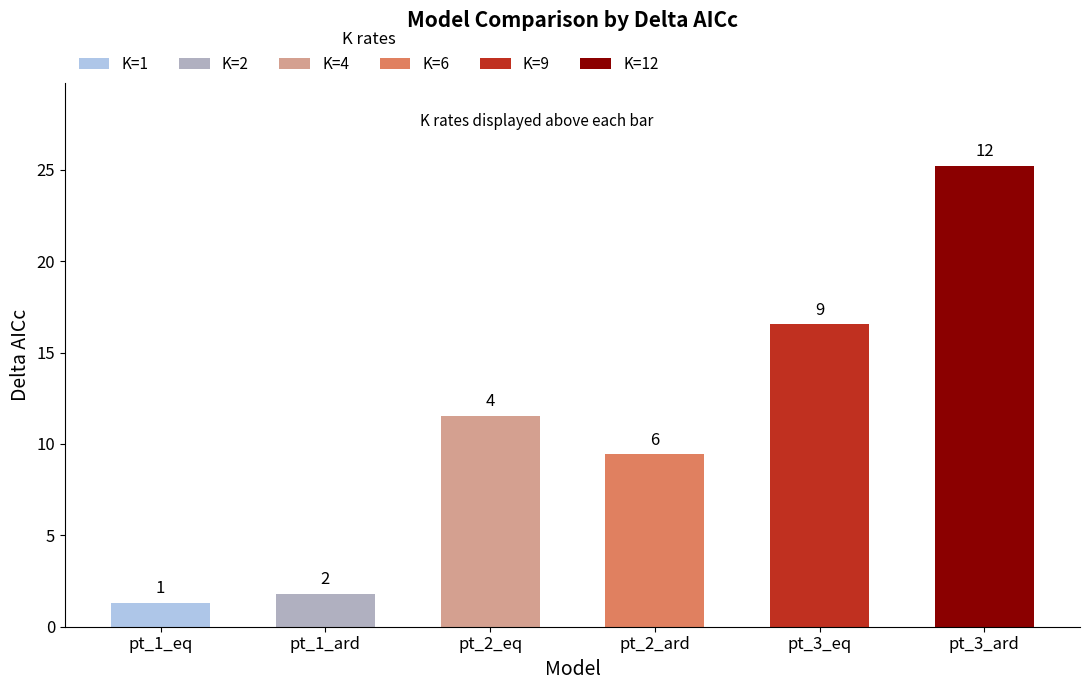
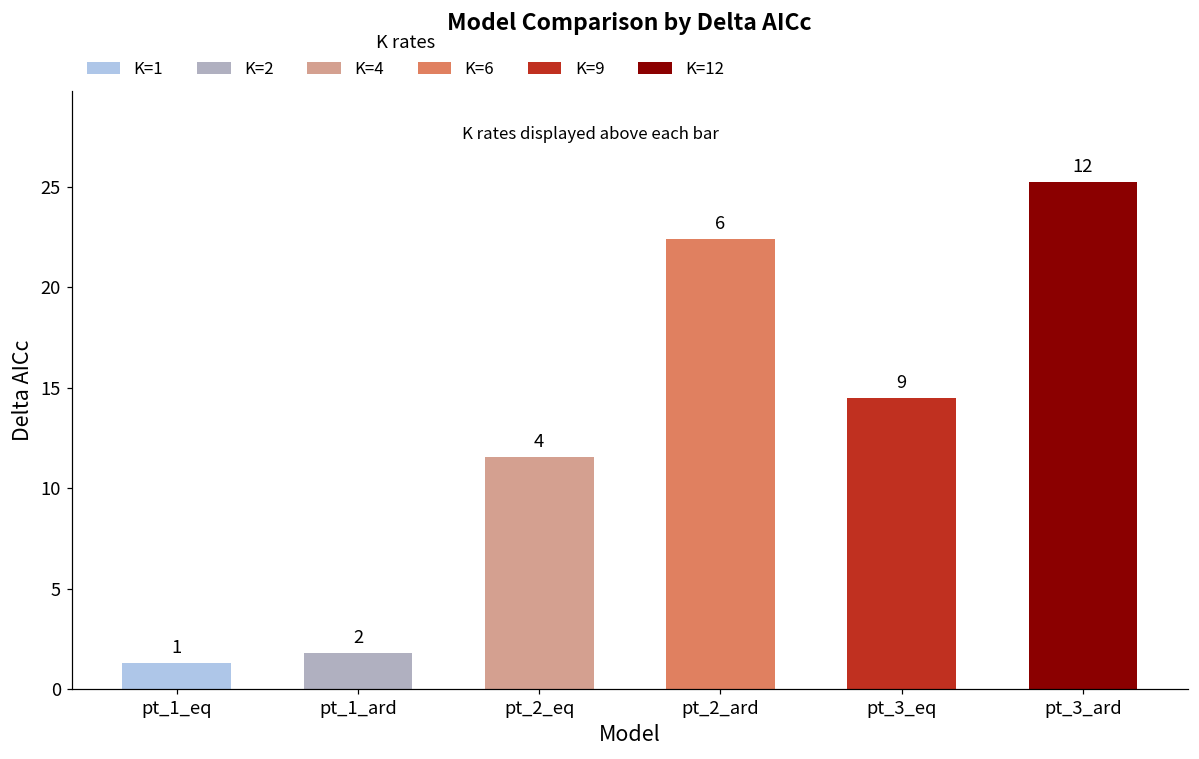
  {
-   "pt_2_ard": 9.4,
-   "pt_3_eq": 16.5
+   "pt_2_ard": 22.4,
+   "pt_3_eq": 14.5
  }
